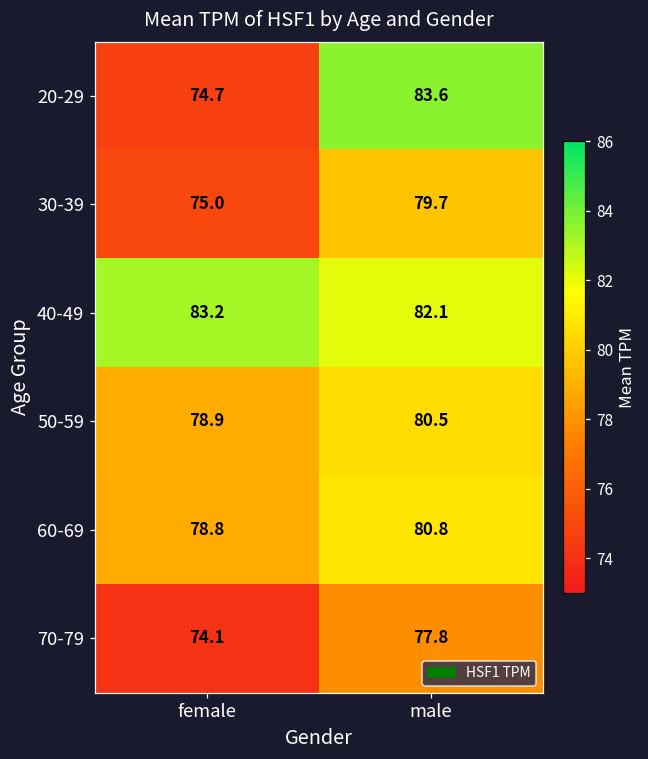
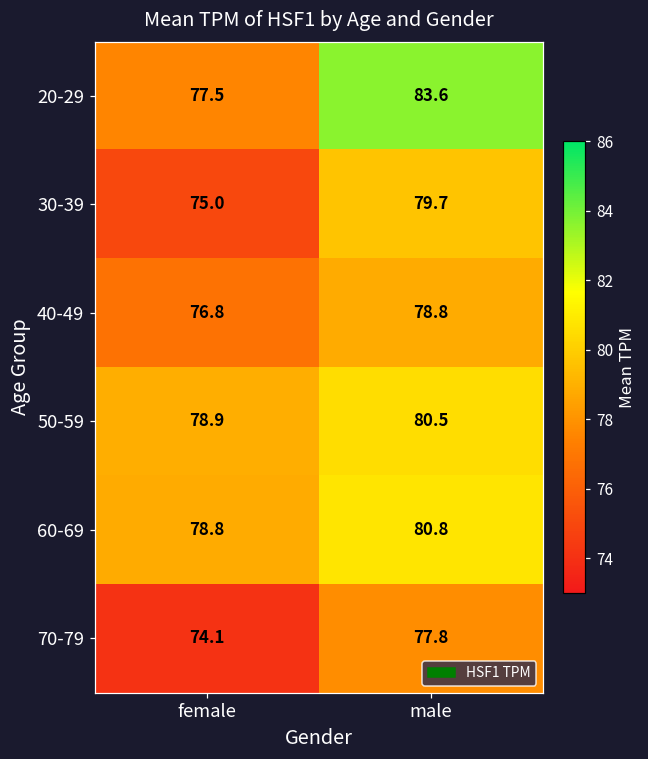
  {
    "20-29": {
-     "female": 74.7,
+     "female": 77.5,
      "male": 83.6
    },
    "30-39": {
      "female": 75.0,
      "male": 79.7
    },
    "40-49": {
-     "female": 83.2,
-     "male": 82.1
+     "female": 76.8,
+     "male": 78.8
    },
    "50-59": {
      "female": 78.9,
      "male": 80.5
    },
    "60-69": {
      "female": 78.8,
      "male": 80.8
    },
    "70-79": {
      "female": 74.1,
      "male": 77.8
    }
  }
